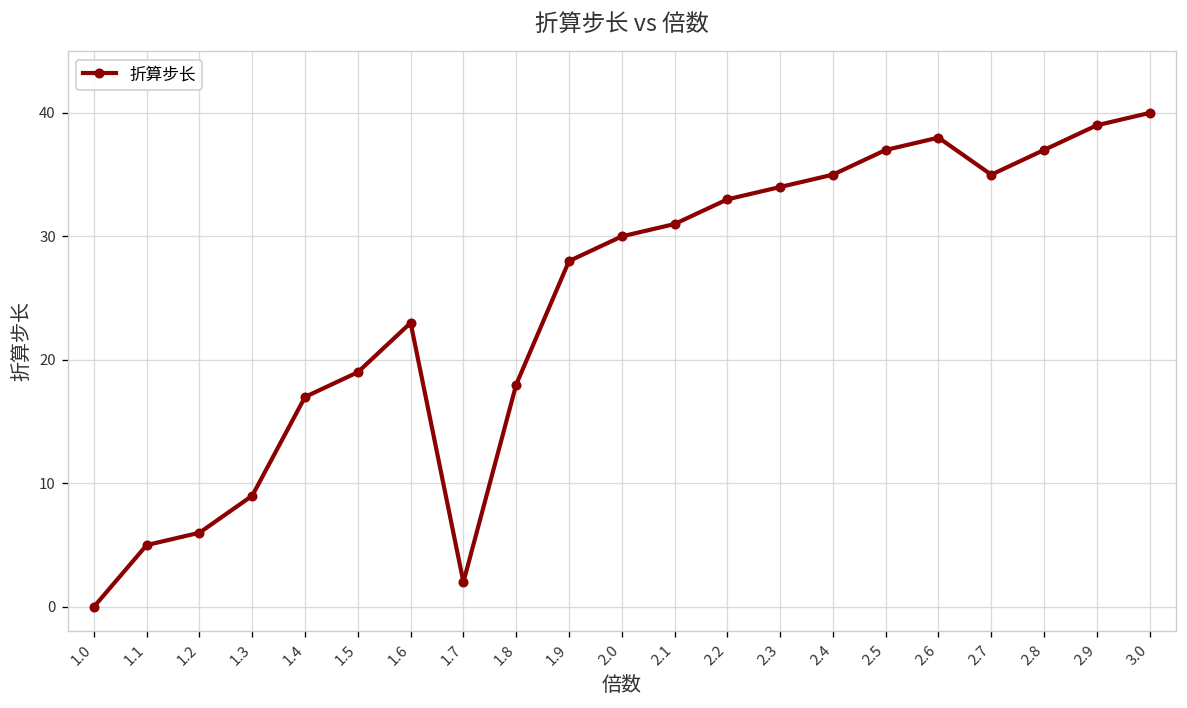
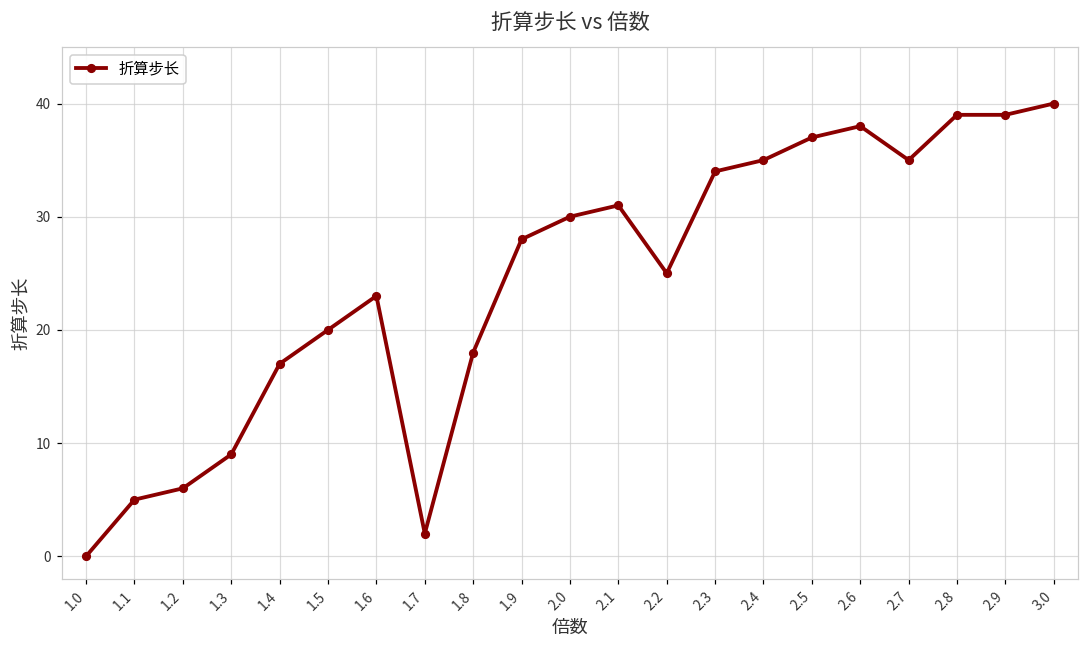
  {
    "1.0": 0,
    "1.1": 5,
    "1.2": 6,
    "1.3": 9,
    "1.4": 17,
-   "1.5": 19,
+   "1.5": 20,
    "1.6": 23,
    "1.7": 2,
    "1.8": 18,
    "1.9": 28,
    "2.0": 30,
    "2.1": 31,
-   "2.2": 33,
+   "2.2": 25,
    "2.3": 34,
    "2.4": 35,
    "2.5": 37,
    "2.6": 38,
    "2.7": 35,
-   "2.8": 37,
+   "2.8": 39,
    "2.9": 39,
    "3.0": 40
  }
